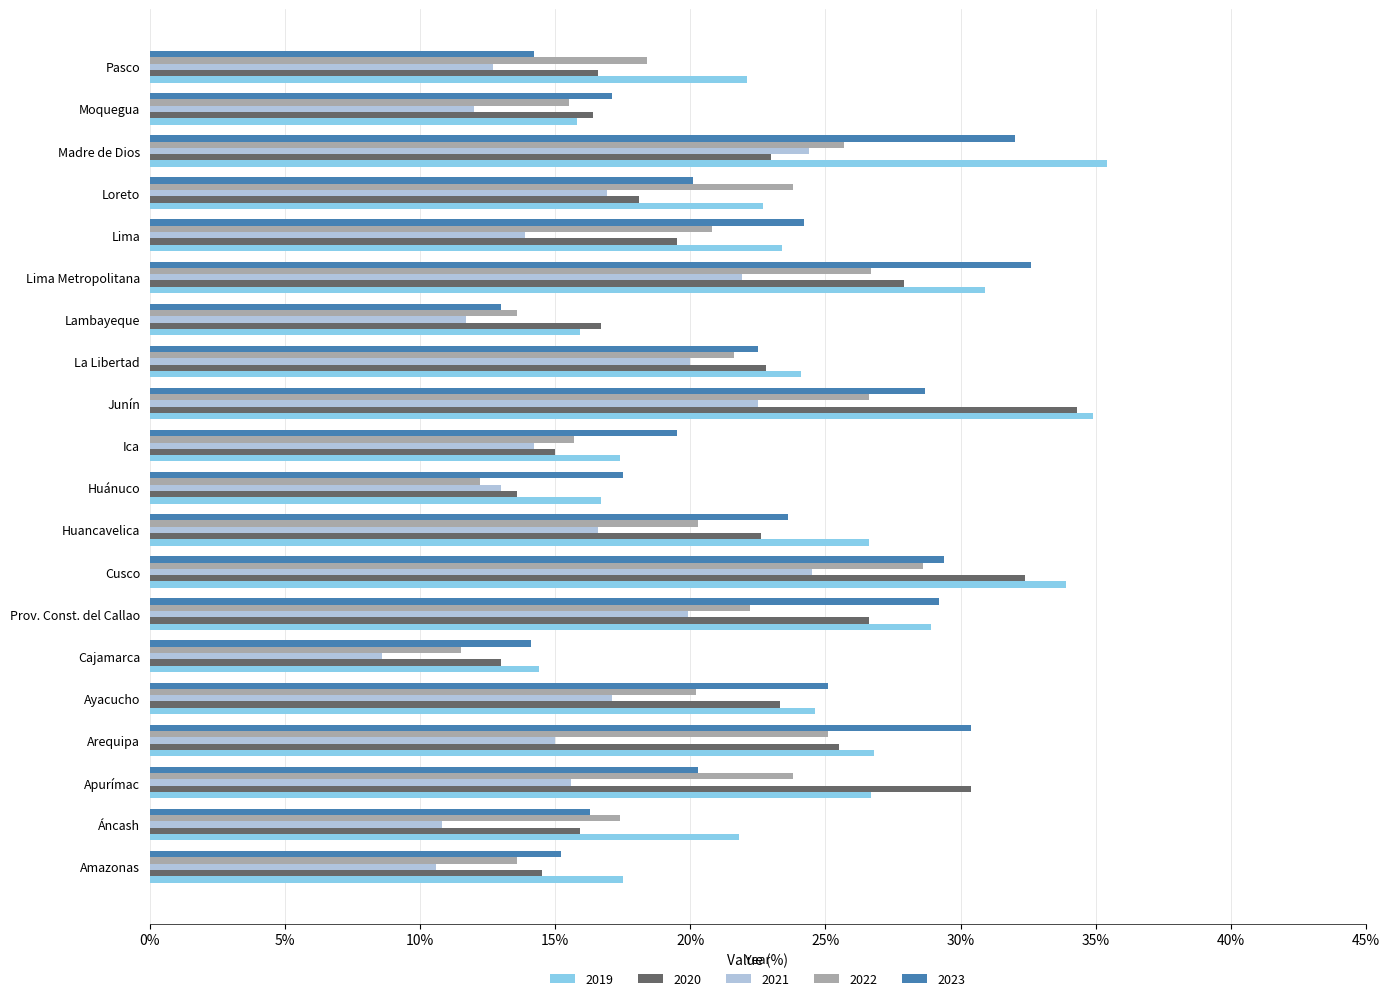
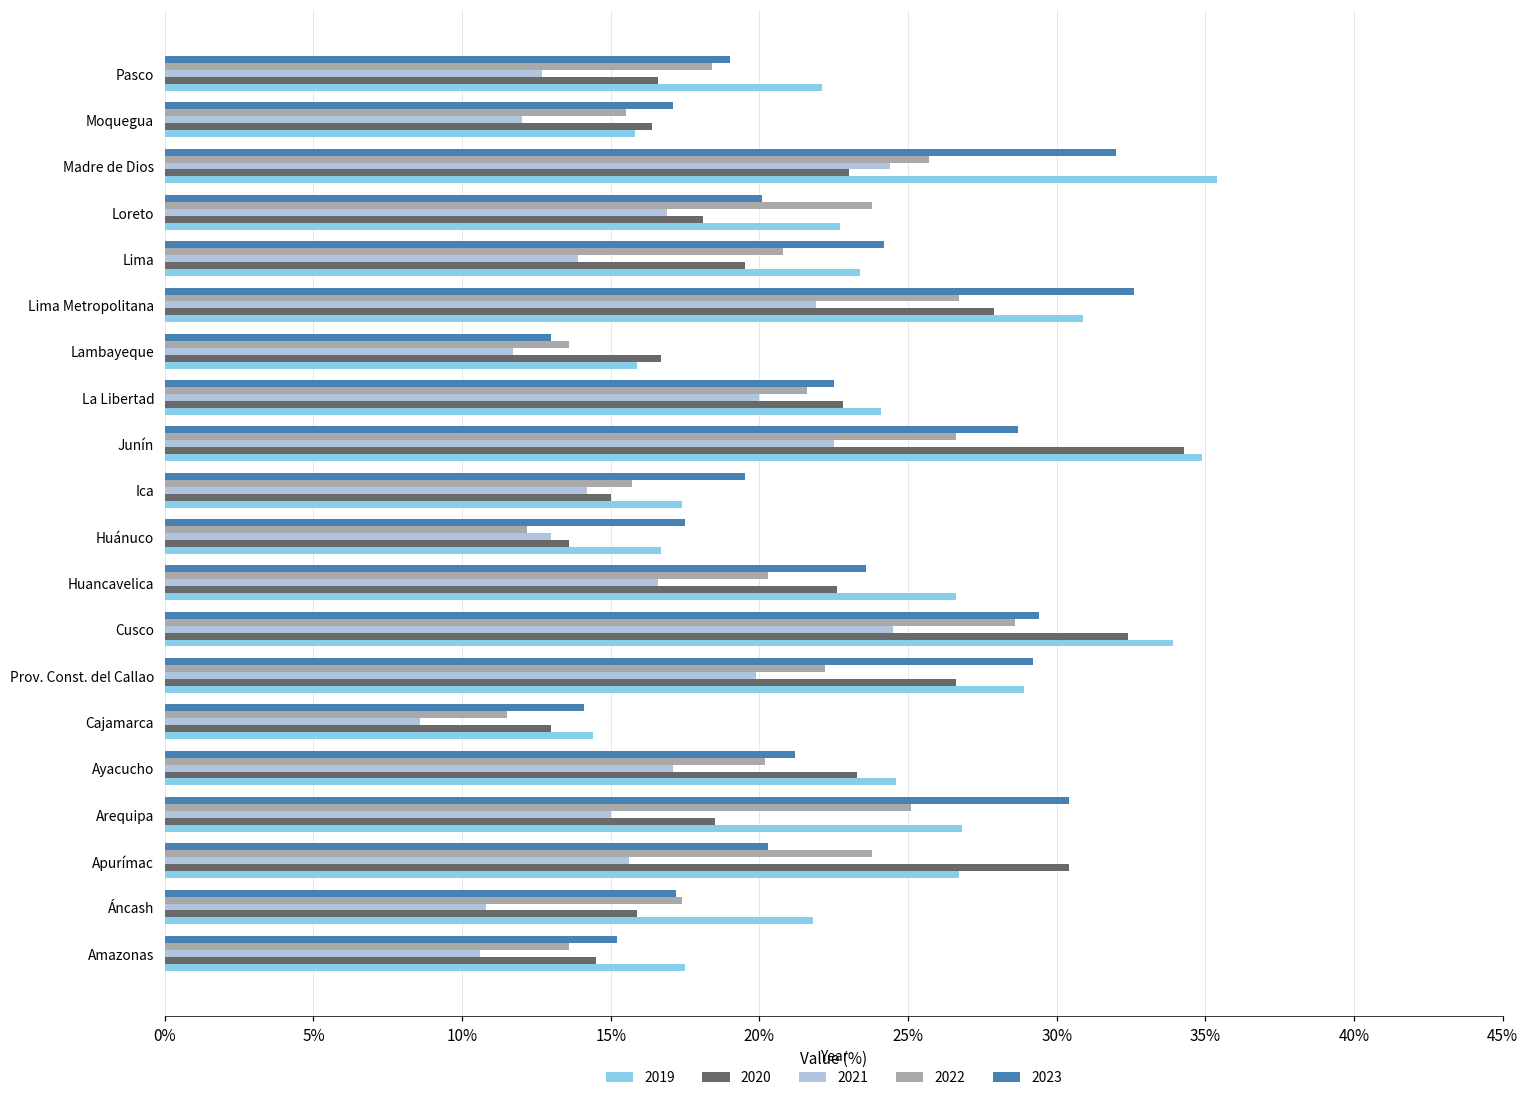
  {
    "2020": {
      "Pasco": "16.6%",
      "Moquegua": "16.4%",
      "Madre de Dios": "23.0%",
      "Loreto": "18.1%",
      "Lima": "19.5%",
      "Lima Metropolitana": "27.9%",
      "Lambayeque": "16.7%",
      "La Libertad": "22.8%",
      "Junín": "34.3%",
      "Ica": "15.0%",
      "Huánuco": "13.6%",
      "Huancavelica": "22.6%",
      "Cusco": "32.4%",
      "Prov. Const. del Callao": "26.6%",
      "Cajamarca": "13.0%",
      "Ayacucho": "23.3%",
-     "Arequipa": "25.5%",
+     "Arequipa": "18.5%",
      "Apurímac": "30.4%",
      "Áncash": "15.9%",
      "Amazonas": "14.5%"
    },
    "2023": {
-     "Pasco": "14.2%",
+     "Pasco": "19.0%",
      "Moquegua": "17.1%",
      "Madre de Dios": "32.0%",
      "Loreto": "20.1%",
      "Lima": "24.2%",
      "Lima Metropolitana": "32.6%",
      "Lambayeque": "13.0%",
      "La Libertad": "22.5%",
      "Junín": "28.7%",
      "Ica": "19.5%",
      "Huánuco": "17.5%",
      "Huancavelica": "23.6%",
      "Cusco": "29.4%",
      "Prov. Const. del Callao": "29.2%",
      "Cajamarca": "14.1%",
-     "Ayacucho": "25.1%",
+     "Ayacucho": "21.2%",
      "Arequipa": "30.4%",
      "Apurímac": "20.3%",
-     "Áncash": "16.3%",
+     "Áncash": "17.2%",
      "Amazonas": "15.2%"
    }
  }
